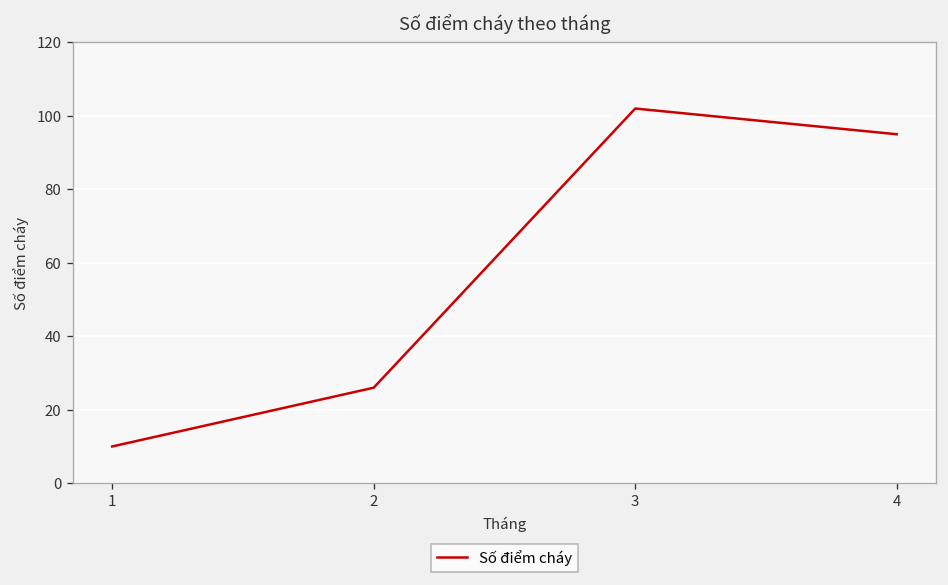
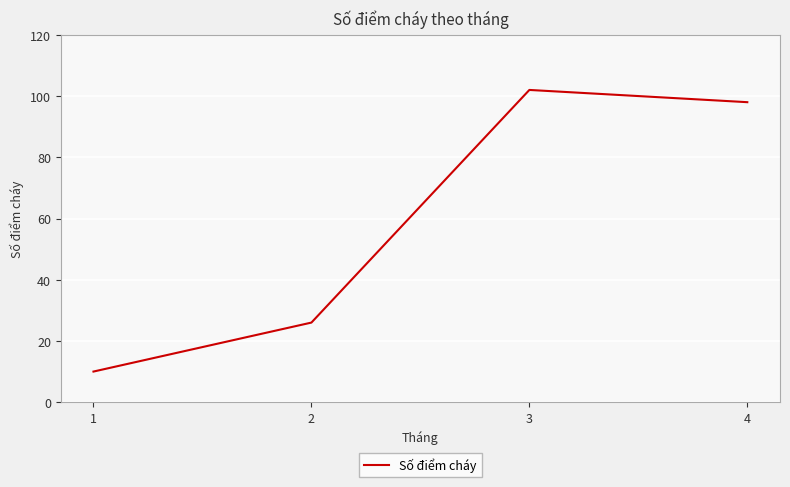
  {
    "1": 10,
    "2": 26,
    "3": 102,
-   "4": 95
+   "4": 98
  }
